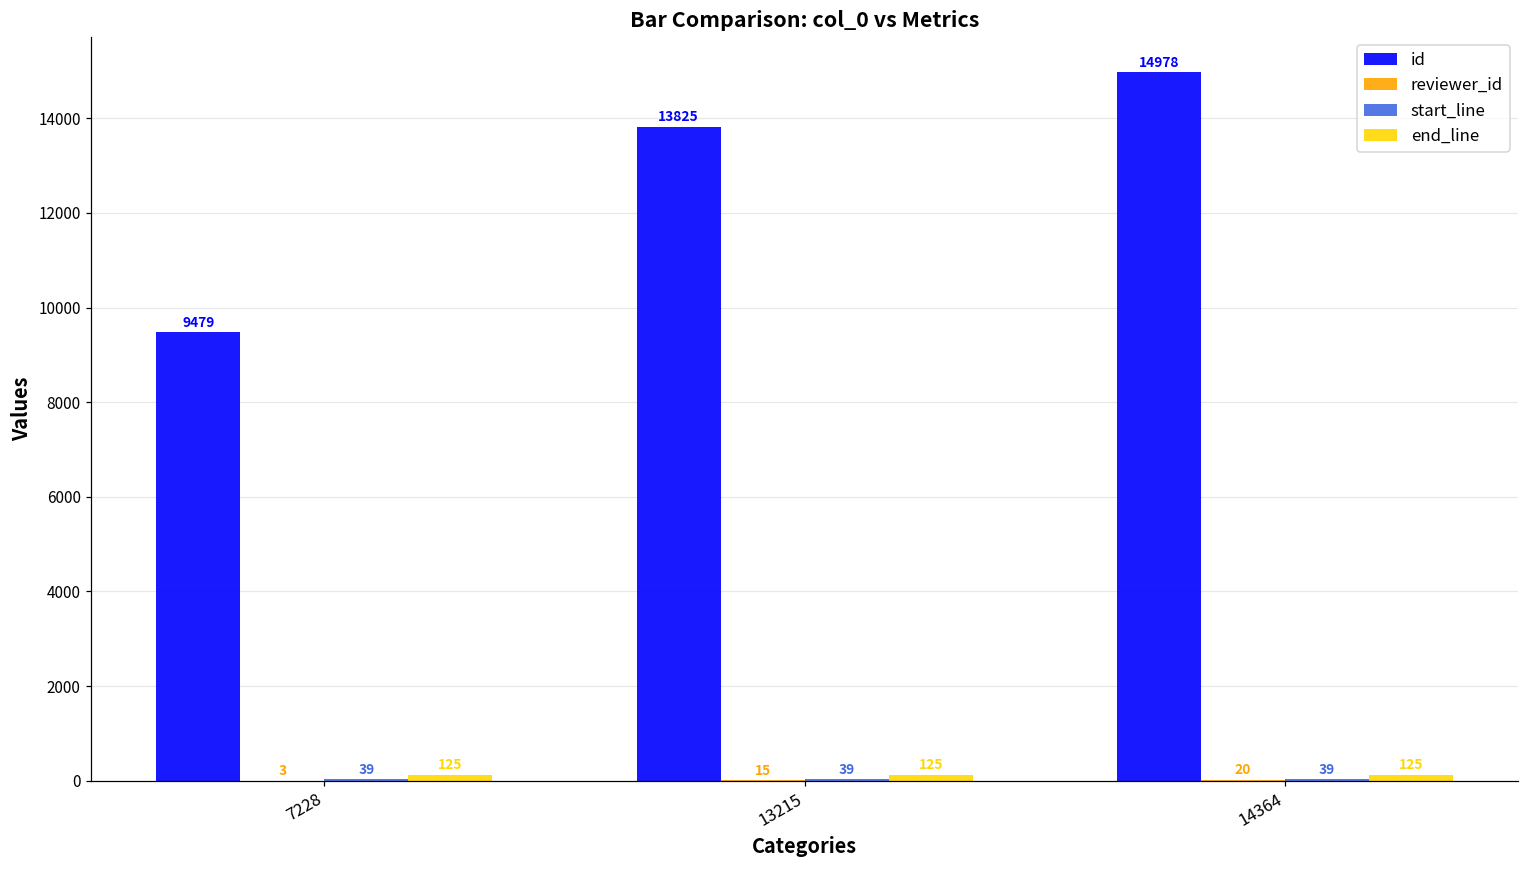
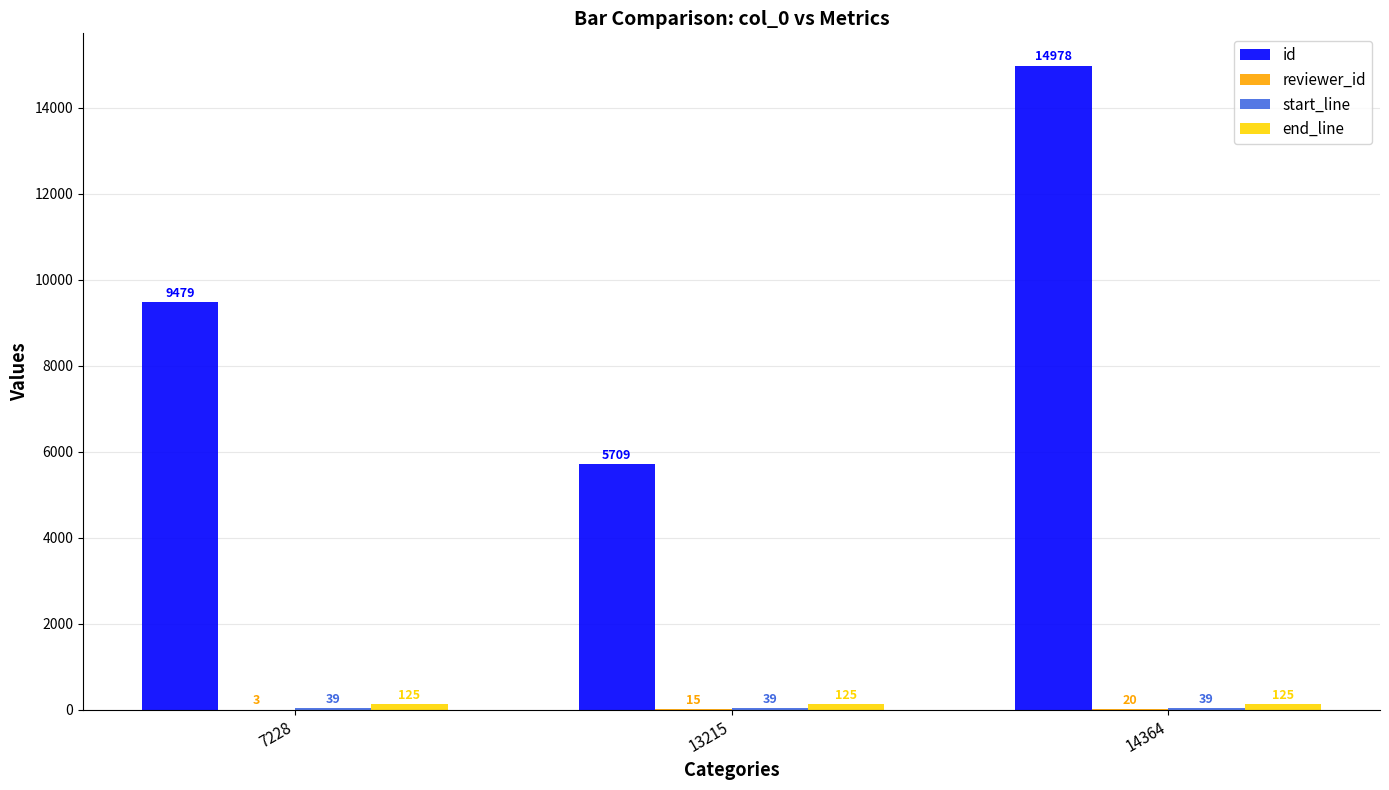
  {
    "id": {
      "7228": 9479,
-     "13215": 13825,
+     "13215": 5709,
      "14364": 14978
    },
    "start_line": {
      "7228": 39,
      "13215": 39,
      "14364": 39
    }
  }
